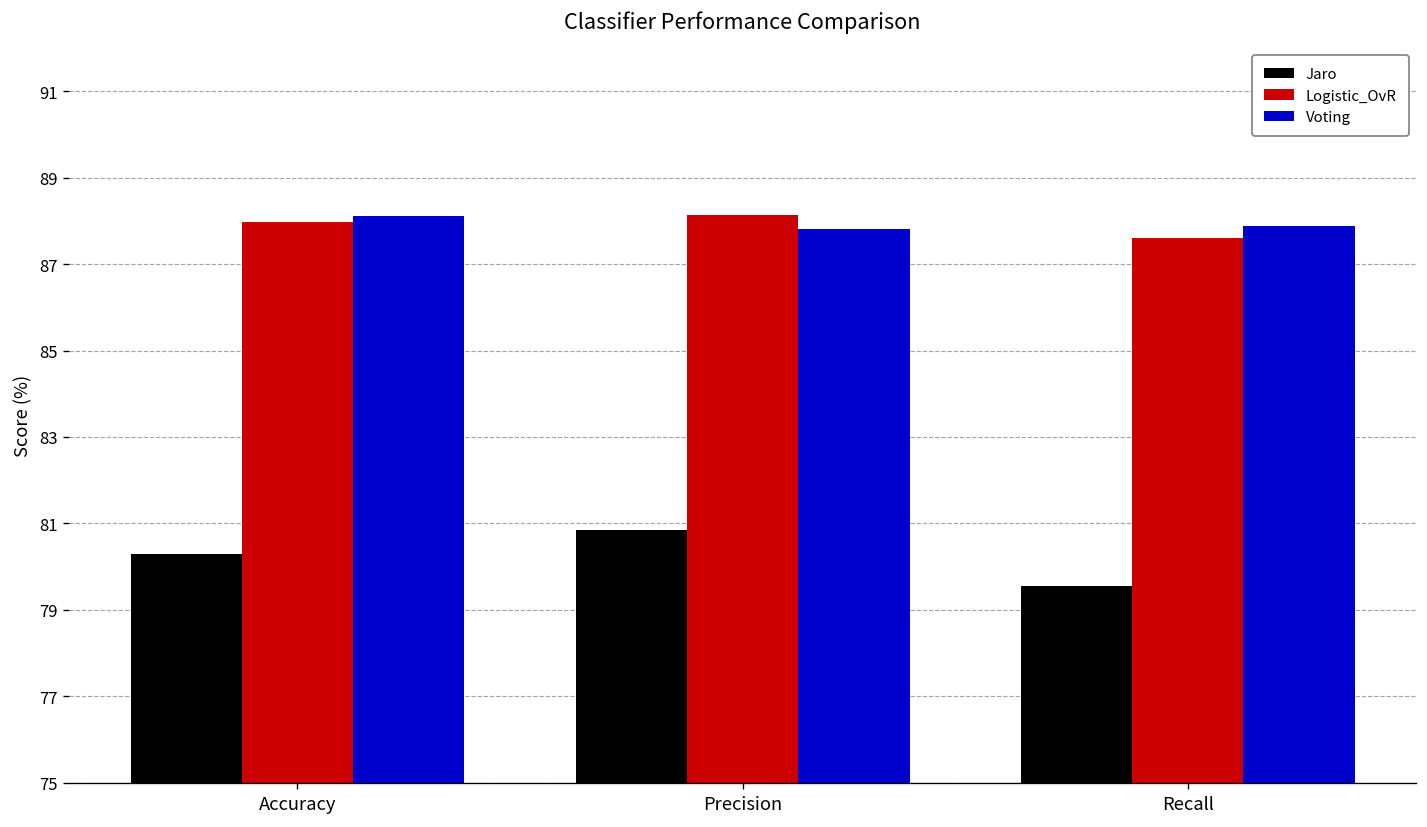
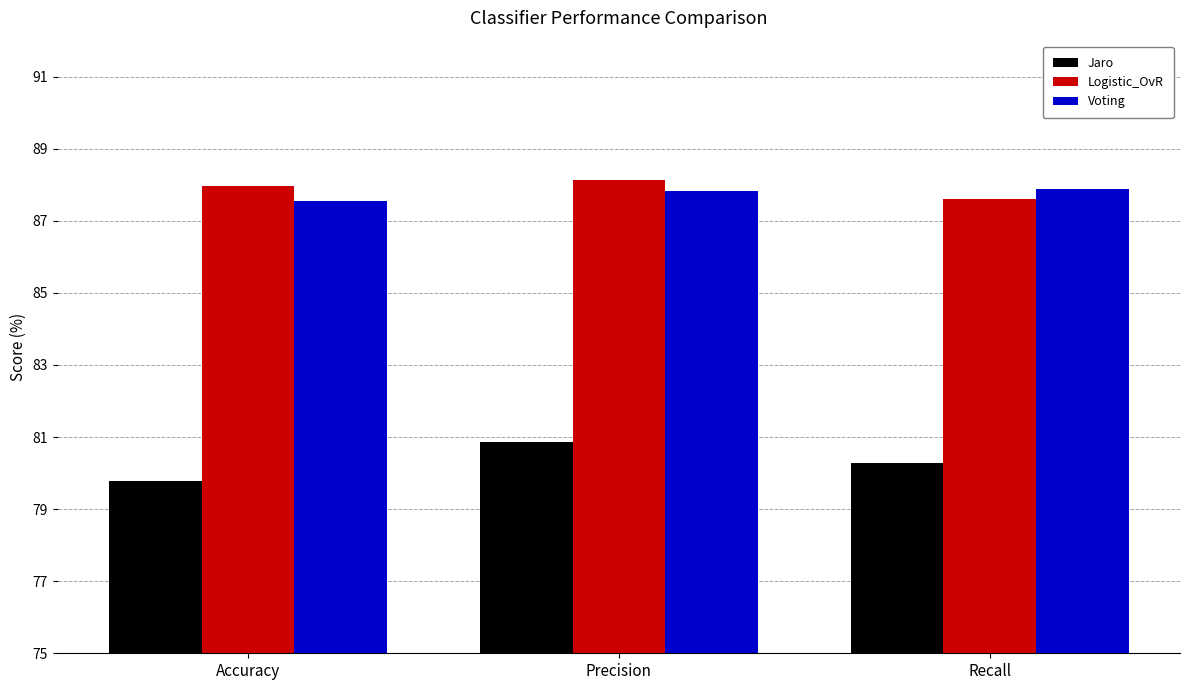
  {
    "Jaro": {
-     "Accuracy": 80.3,
+     "Accuracy": 79.8,
      "Precision": 80.9,
-     "Recall": 79.5
+     "Recall": 80.3
    },
    "Logistic_OvR": {
      "Accuracy": 88.0,
      "Precision": 88.1,
      "Recall": 87.6
    },
    "Voting": {
-     "Accuracy": 88.1,
+     "Accuracy": 87.6,
      "Precision": 87.8,
      "Recall": 87.9
    }
  }
